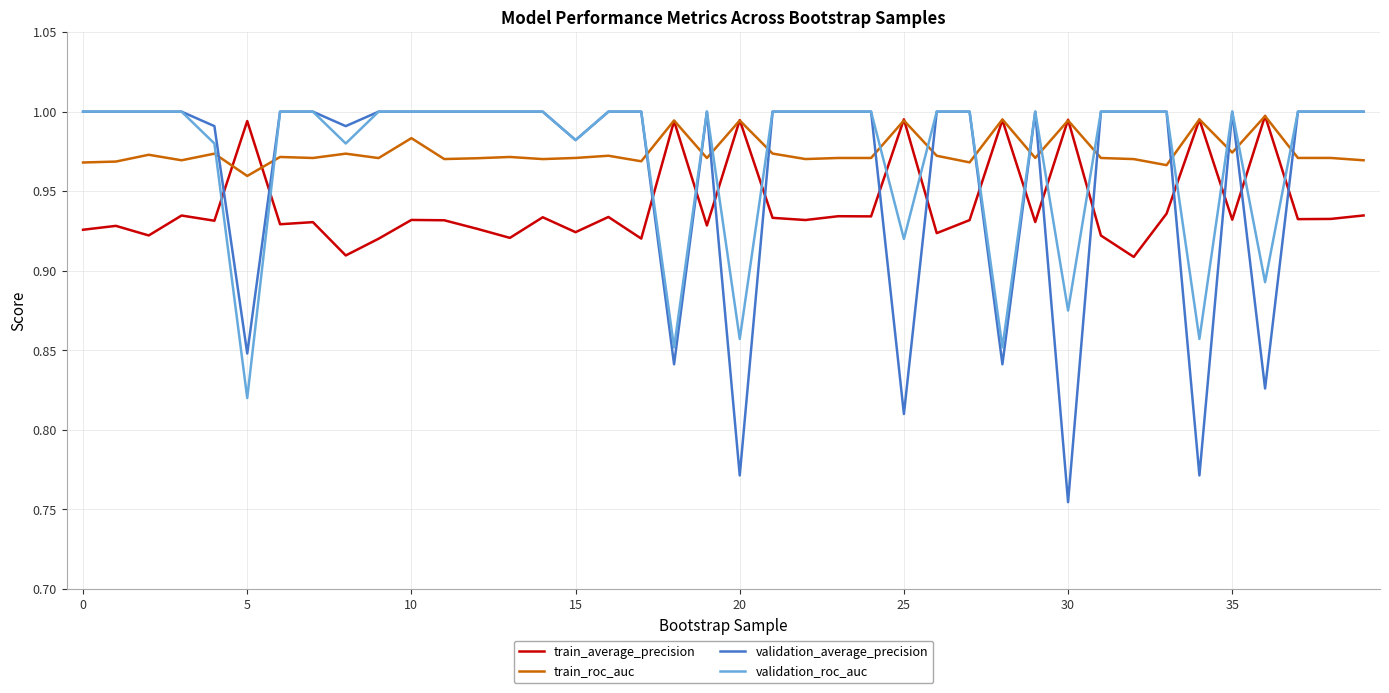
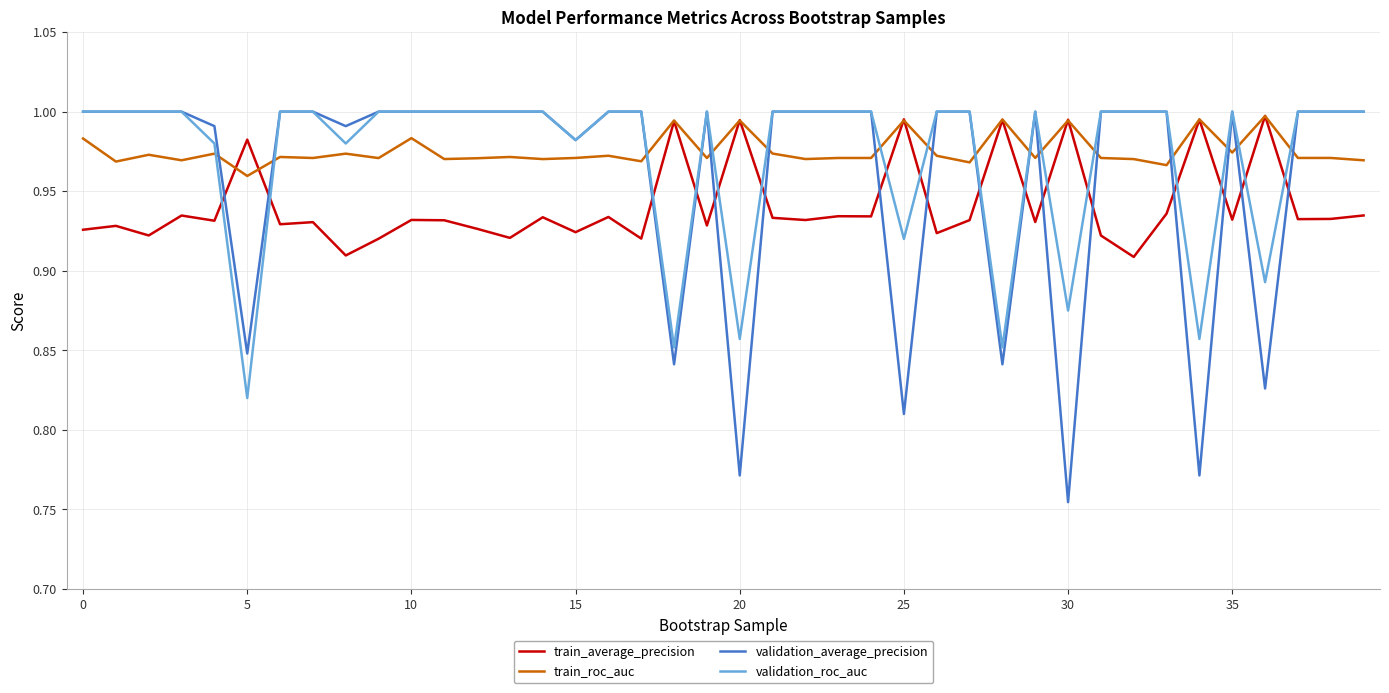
  {
    "train_average_precision": {
      "0": 0.926,
-     "5": 0.994,
+     "5": 0.982,
      "10": 0.932,
      "15": 0.924,
      "35": 0.932
    },
    "train_roc_auc": {
-     "0": 0.968,
+     "0": 0.983,
      "5": 0.960,
      "10": 0.983,
      "15": 0.971,
      "35": 0.974
    },
    "validation_average_precision": {
      "5": 0.848,
      "20": 0.771,
      "25": 0.810,
      "30": 0.755
    },
    "validation_roc_auc": {
      "5": 0.820,
      "20": 0.857,
      "25": 0.920,
      "30": 0.875
    }
  }
